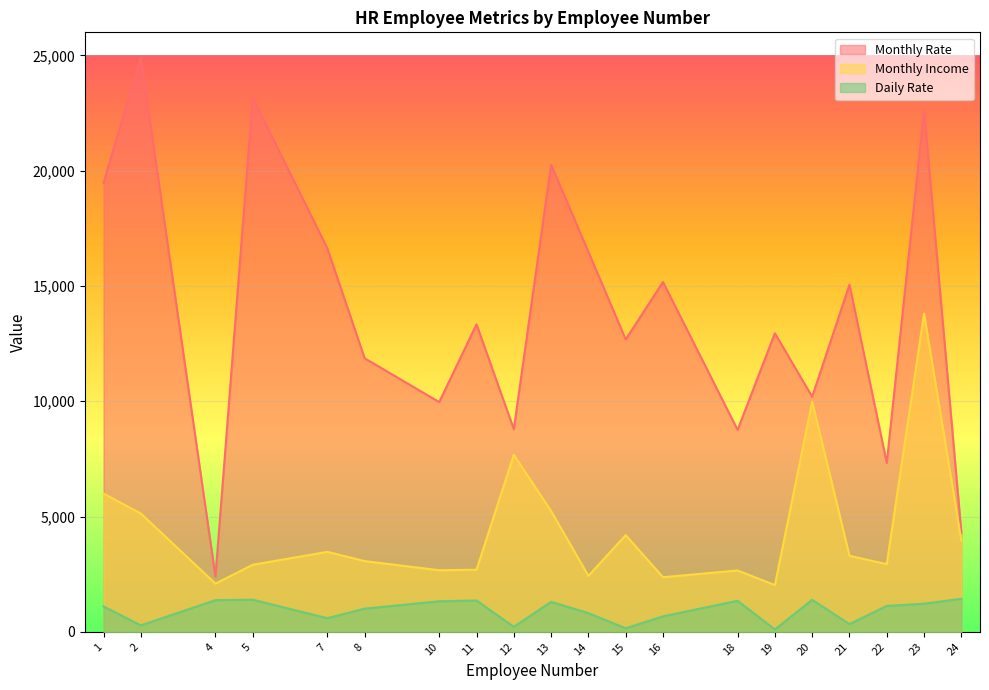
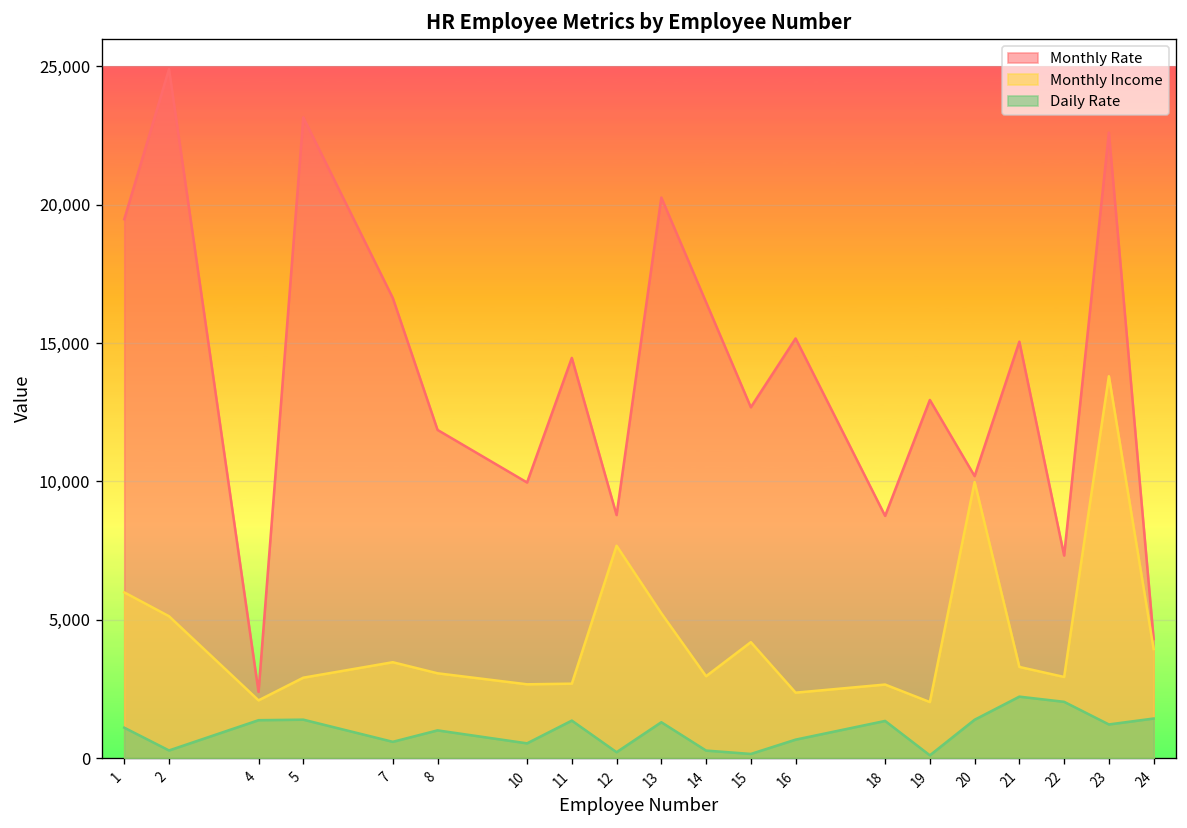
  {
    "Monthly Rate": {
      "1": "19,500",
      "2": "24,900",
      "4": "2,400",
      "5": "23,200",
      "7": "16,600",
      "8": "11,900",
      "10": "10,000",
-     "11": "13,300",
+     "11": "14,500",
      "12": "8,800",
      "13": "20,300",
      "14": "16,500",
      "15": "12,700",
      "16": "15,200",
      "18": "8,800",
      "19": "12,900",
      "20": "10,200",
      "21": "15,100",
      "22": "7,300",
      "23": "22,600",
      "24": "4,300"
    },
    "Monthly Income": {
      "1": "6,000",
      "2": "5,100",
      "4": "2,100",
      "5": "2,900",
      "7": "3,500",
      "8": "3,100",
      "10": "2,700",
      "11": "2,700",
      "12": "7,700",
      "13": "5,200",
-     "14": "2,400",
+     "14": "3,000",
      "15": "4,200",
      "16": "2,400",
      "18": "2,700",
      "19": "2,000",
      "20": "10,000",
      "21": "3,300",
      "22": "2,900",
      "23": "13,800",
      "24": "3,900"
    },
    "Daily Rate": {
      "1": "1,100",
      "2": "300",
      "4": "1,400",
      "5": "1,400",
      "7": "600",
      "8": "1,000",
-     "10": "1,300",
+     "10": "500",
      "11": "1,400",
      "12": "200",
      "13": "1,300",
-     "14": "800",
+     "14": "300",
      "15": "200",
      "16": "700",
      "18": "1,300",
      "19": "100",
      "20": "1,400",
-     "21": "300",
-     "22": "1,100",
+     "21": "2,200",
+     "22": "2,000",
      "23": "1,200",
      "24": "1,400"
    }
  }
